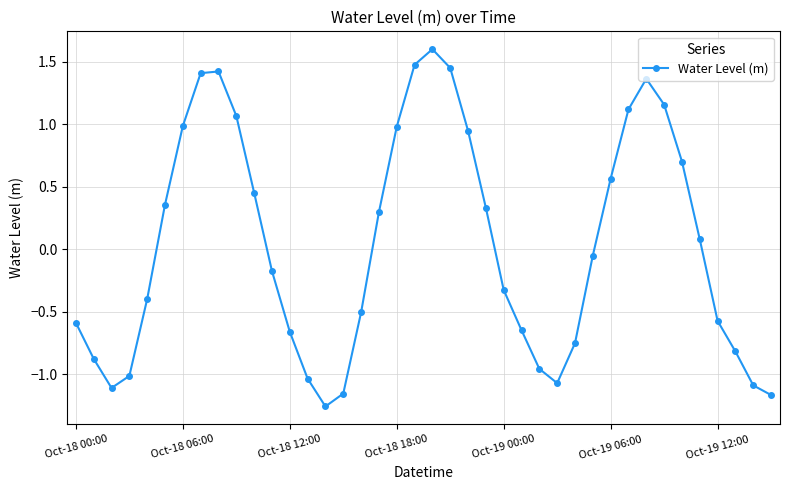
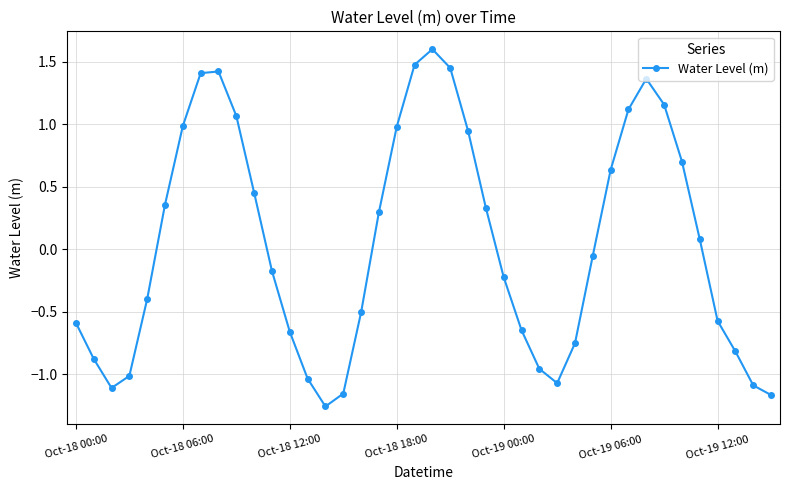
  {
    "Oct-18 00:00": -0.59,
    "Oct-18 06:00": 0.99,
    "Oct-18 12:00": -0.66,
    "Oct-18 18:00": 0.98,
-   "Oct-19 00:00": -0.33,
-   "Oct-19 06:00": 0.56,
+   "Oct-19 00:00": -0.22,
+   "Oct-19 06:00": 0.63,
    "Oct-19 12:00": -0.57
  }
